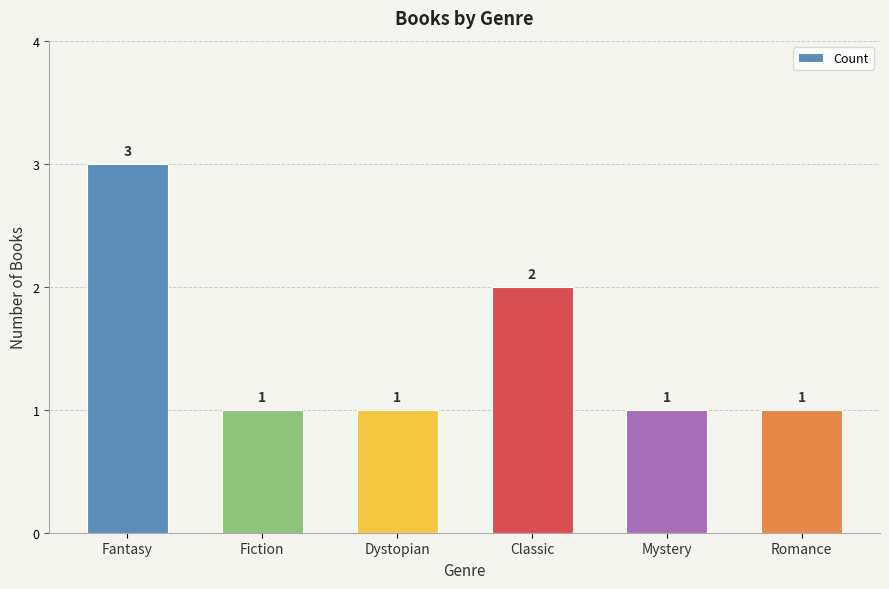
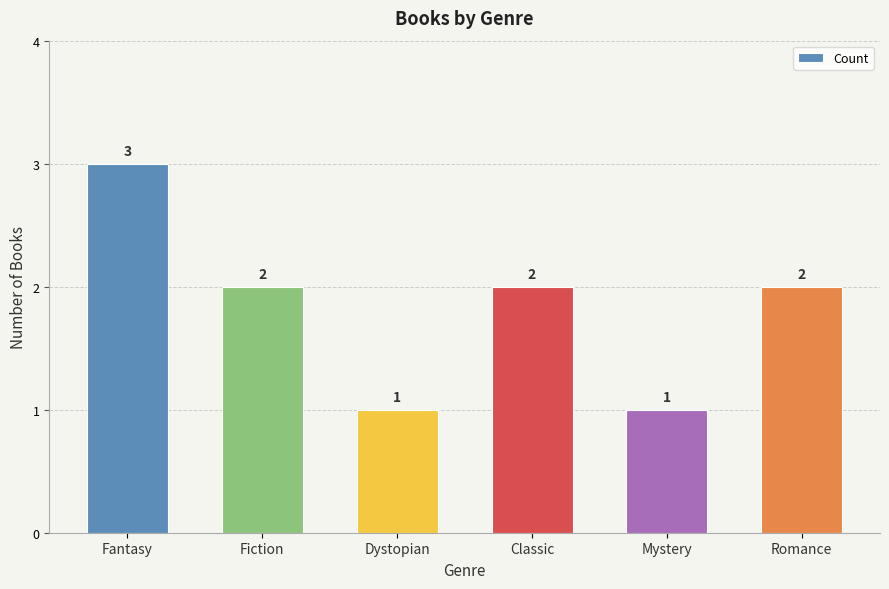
  {
    "Fantasy": 3,
-   "Fiction": 1,
+   "Fiction": 2,
    "Dystopian": 1,
    "Classic": 2,
    "Mystery": 1,
-   "Romance": 1
+   "Romance": 2
  }
